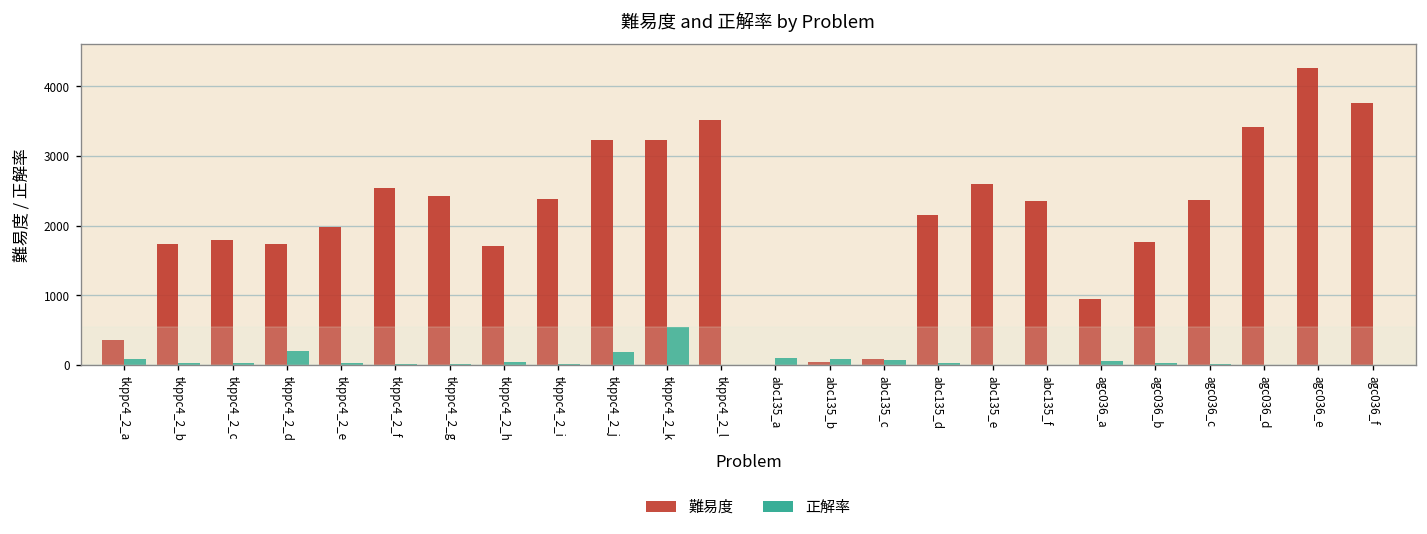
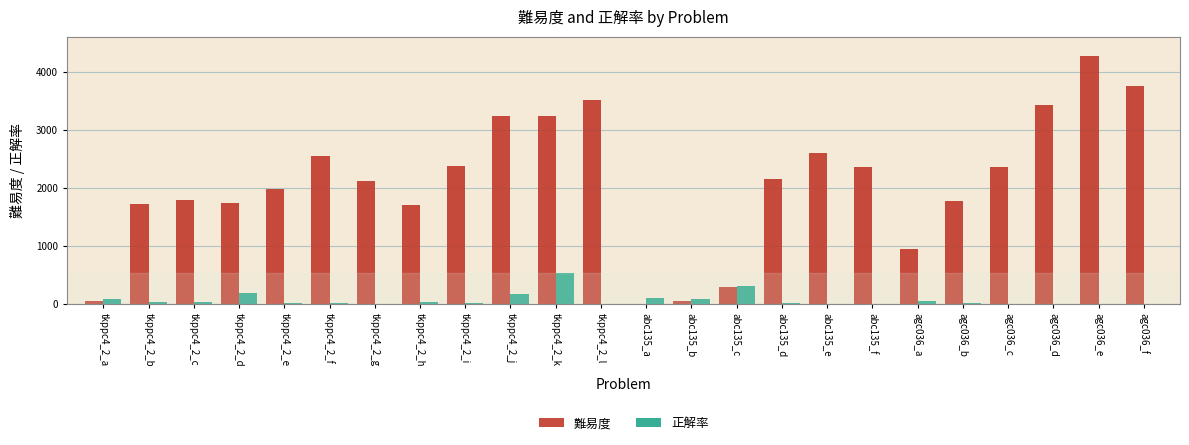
  {
    "難易度": {
-     "tkppc4_2_a": 400,
+     "tkppc4_2_a": 0,
      "tkppc4_2_b": 1700,
      "tkppc4_2_c": 1800,
      "tkppc4_2_d": 1700,
      "tkppc4_2_e": 2000,
      "tkppc4_2_f": 2500,
-     "tkppc4_2_g": 2400,
+     "tkppc4_2_g": 2100,
      "tkppc4_2_h": 1700,
      "tkppc4_2_i": 2400,
      "tkppc4_2_j": 3200,
      "tkppc4_2_k": 3200,
      "tkppc4_2_l": 3500,
      "abc135_b": 0,
-     "abc135_c": 100,
+     "abc135_c": 300,
      "abc135_d": 2200,
      "abc135_e": 2600,
      "abc135_f": 2400,
      "agc036_a": 900,
      "agc036_b": 1800,
      "agc036_c": 2400,
      "agc036_d": 3400,
      "agc036_e": 4300,
      "agc036_f": 3800
    },
    "正解率": {
      "tkppc4_2_a": 100,
      "tkppc4_2_d": 200,
      "tkppc4_2_j": 200,
      "tkppc4_2_k": 500,
      "abc135_a": 100,
      "abc135_b": 100,
-     "abc135_c": 100,
+     "abc135_c": 300,
      "agc036_a": 100
    }
  }
